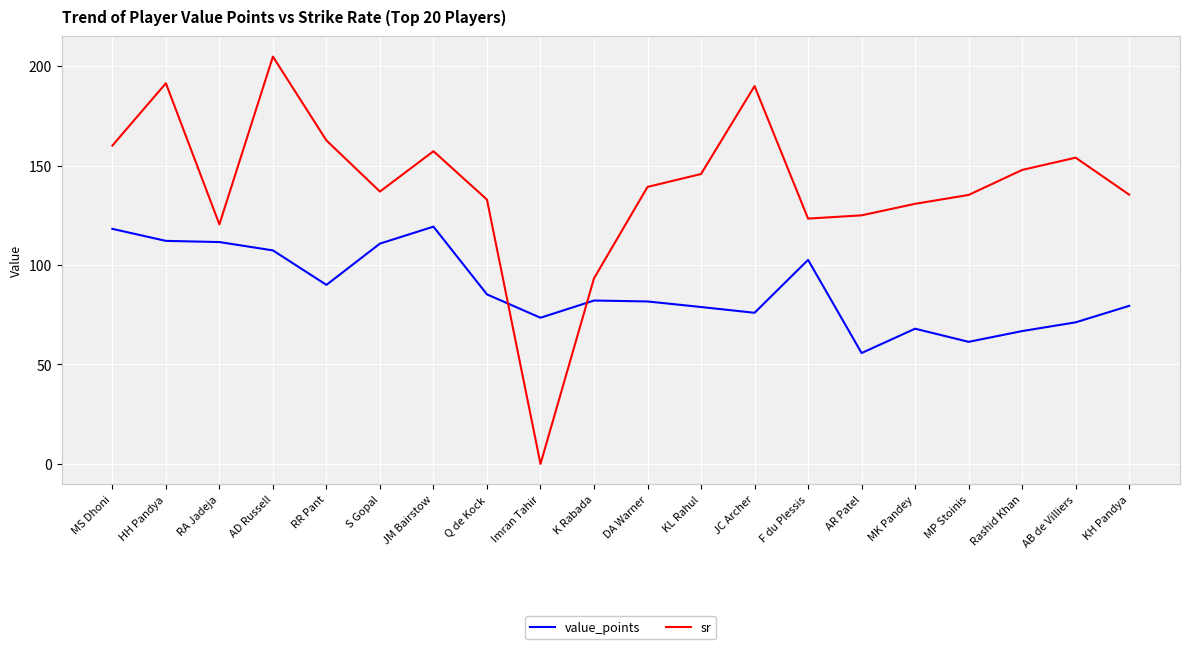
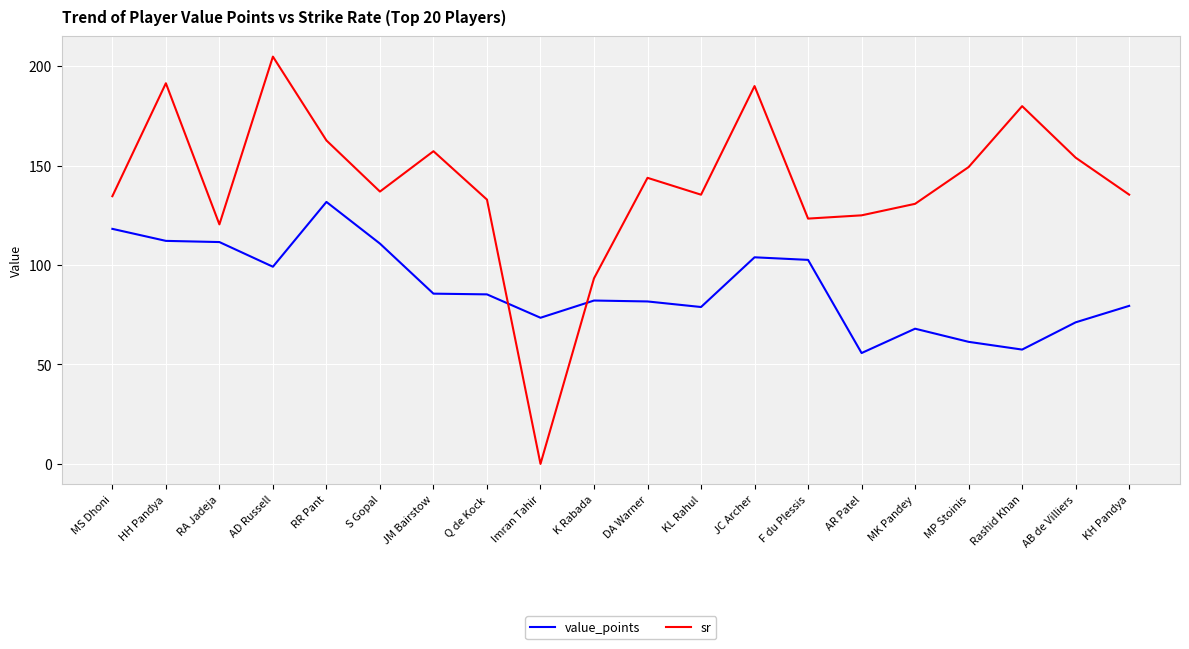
  {
    "value_points": {
      "MS Dhoni": 118,
      "HH Pandya": 112,
      "RA Jadeja": 112,
-     "AD Russell": 107,
-     "RR Pant": 90,
+     "AD Russell": 99,
+     "RR Pant": 132,
      "S Gopal": 111,
-     "JM Bairstow": 119,
+     "JM Bairstow": 86,
      "Q de Kock": 85,
      "Imran Tahir": 74,
      "K Rabada": 82,
      "DA Warner": 82,
      "KL Rahul": 79,
-     "JC Archer": 76,
+     "JC Archer": 104,
      "F du Plessis": 103,
      "AR Patel": 56,
      "MK Pandey": 68,
      "MP Stoinis": 61,
-     "Rashid Khan": 67,
+     "Rashid Khan": 58,
      "AB de Villiers": 71,
      "KH Pandya": 79
    },
    "sr": {
-     "MS Dhoni": 160,
+     "MS Dhoni": 135,
      "HH Pandya": 191,
      "RA Jadeja": 120,
      "AD Russell": 205,
      "RR Pant": 163,
      "S Gopal": 137,
      "JM Bairstow": 157,
      "Q de Kock": 133,
      "Imran Tahir": 0,
      "K Rabada": 93,
-     "DA Warner": 139,
-     "KL Rahul": 146,
+     "DA Warner": 144,
+     "KL Rahul": 135,
      "JC Archer": 190,
      "F du Plessis": 123,
      "AR Patel": 125,
      "MK Pandey": 131,
-     "MP Stoinis": 135,
-     "Rashid Khan": 148,
+     "MP Stoinis": 149,
+     "Rashid Khan": 180,
      "AB de Villiers": 154,
      "KH Pandya": 135
    }
  }
